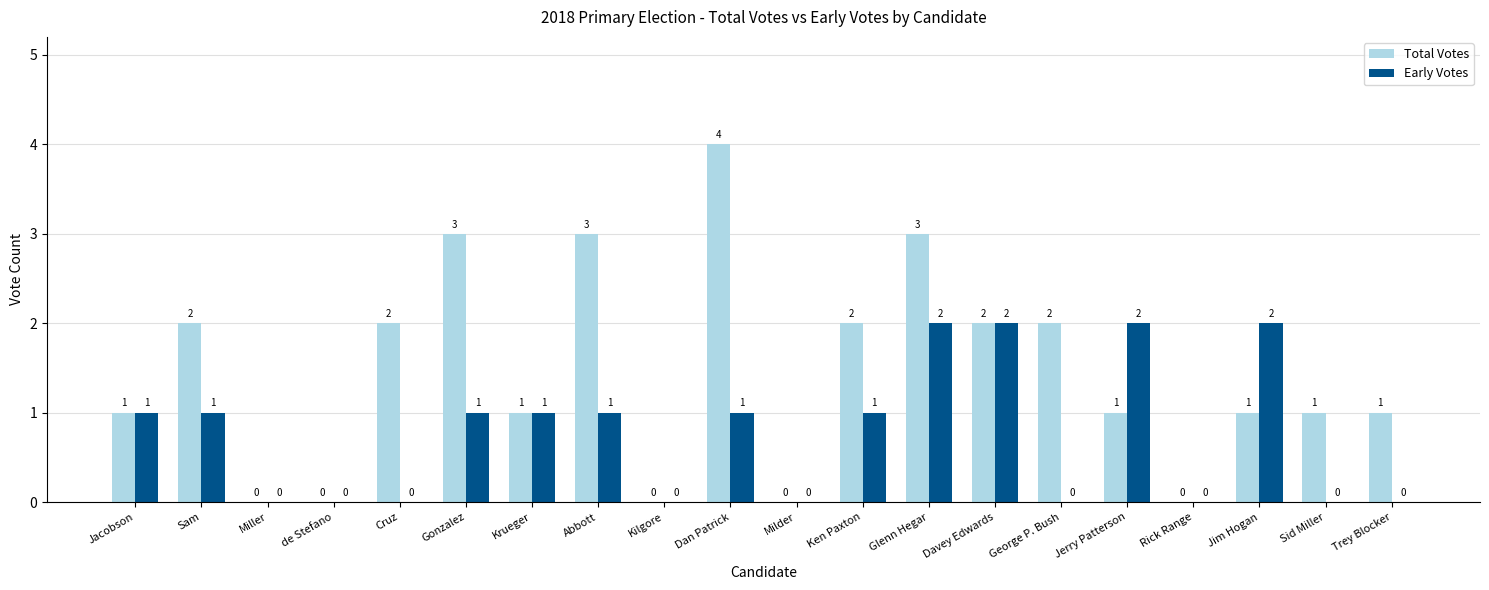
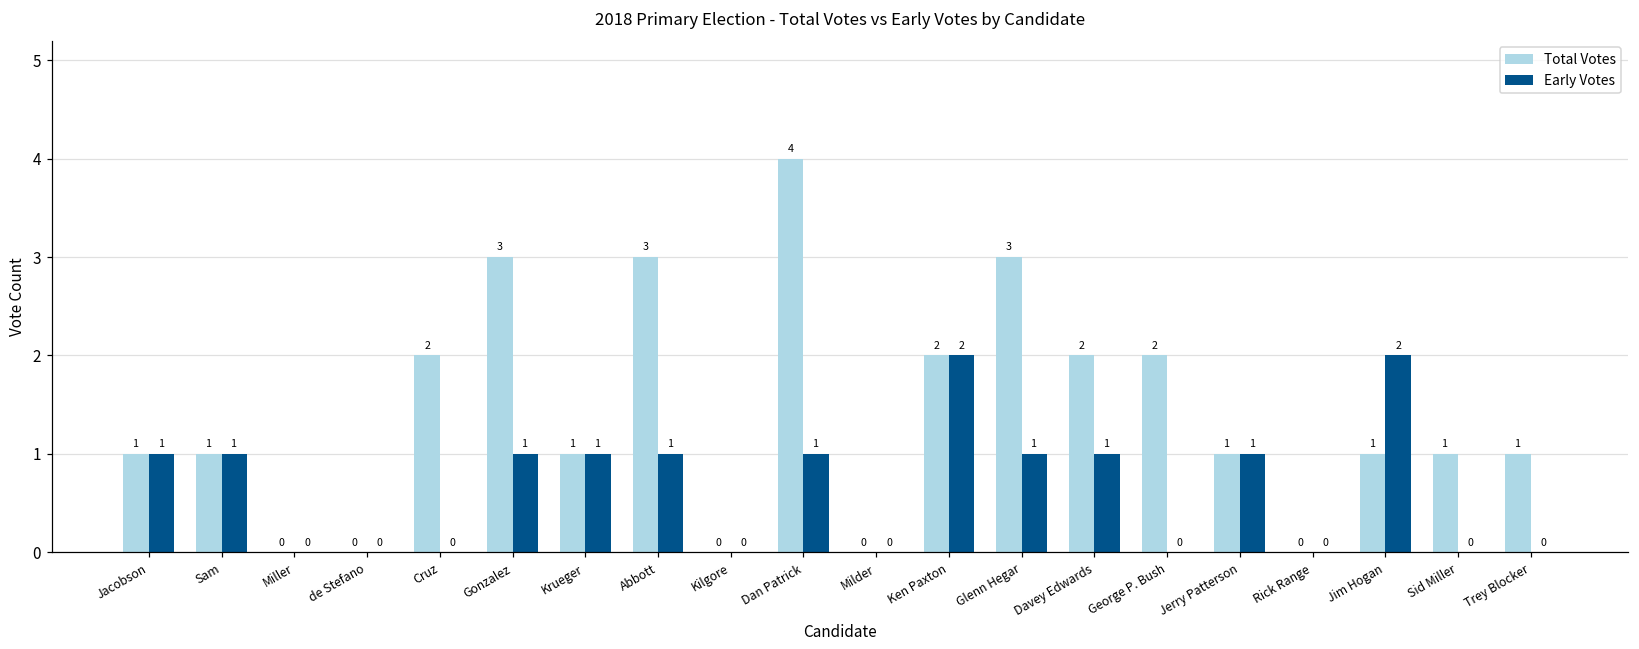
  {
    "Total Votes": {
      "Jacobson": 1,
-     "Sam": 2,
+     "Sam": 1,
      "Miller": 0,
      "de Stefano": 0,
      "Cruz": 2,
      "Gonzalez": 3,
      "Krueger": 1,
      "Abbott": 3,
      "Kilgore": 0,
      "Dan Patrick": 4,
      "Milder": 0,
      "Ken Paxton": 2,
      "Glenn Hegar": 3,
      "Davey Edwards": 2,
      "George P. Bush": 2,
      "Jerry Patterson": 1,
      "Rick Range": 0,
      "Jim Hogan": 1,
      "Sid Miller": 1,
      "Trey Blocker": 1
    },
    "Early Votes": {
      "Jacobson": 1,
      "Sam": 1,
      "Miller": 0,
      "de Stefano": 0,
      "Cruz": 0,
      "Gonzalez": 1,
      "Krueger": 1,
      "Abbott": 1,
      "Kilgore": 0,
      "Dan Patrick": 1,
      "Milder": 0,
-     "Ken Paxton": 1,
-     "Glenn Hegar": 2,
-     "Davey Edwards": 2,
+     "Ken Paxton": 2,
+     "Glenn Hegar": 1,
+     "Davey Edwards": 1,
      "George P. Bush": 0,
-     "Jerry Patterson": 2,
+     "Jerry Patterson": 1,
      "Rick Range": 0,
      "Jim Hogan": 2,
      "Sid Miller": 0,
      "Trey Blocker": 0
    }
  }
